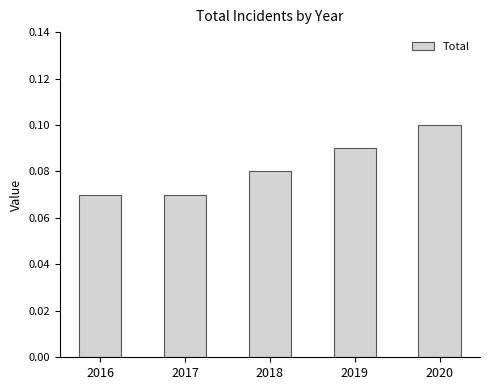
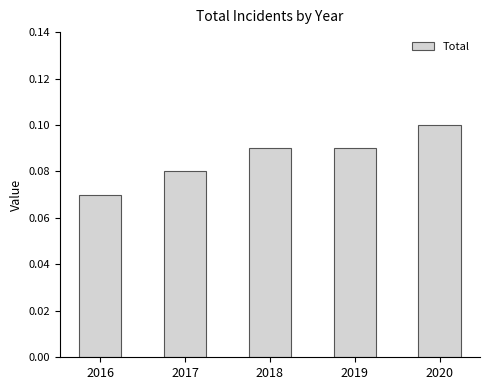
  {
    "2016": 0.07,
-   "2017": 0.07,
-   "2018": 0.08,
+   "2017": 0.08,
+   "2018": 0.09,
    "2019": 0.09,
    "2020": 0.10
  }
